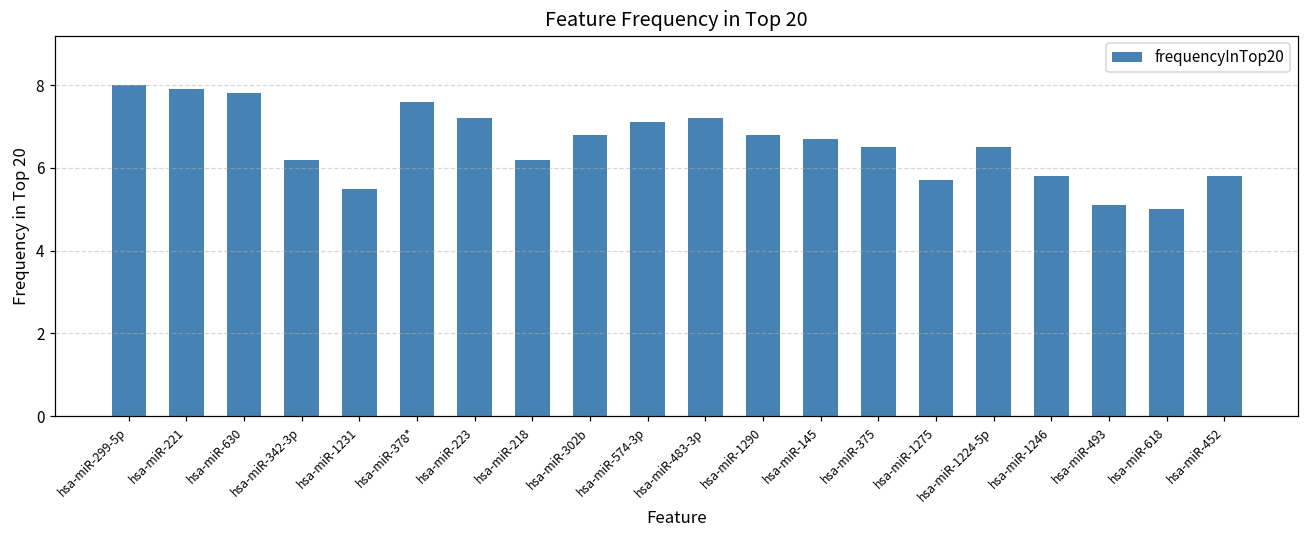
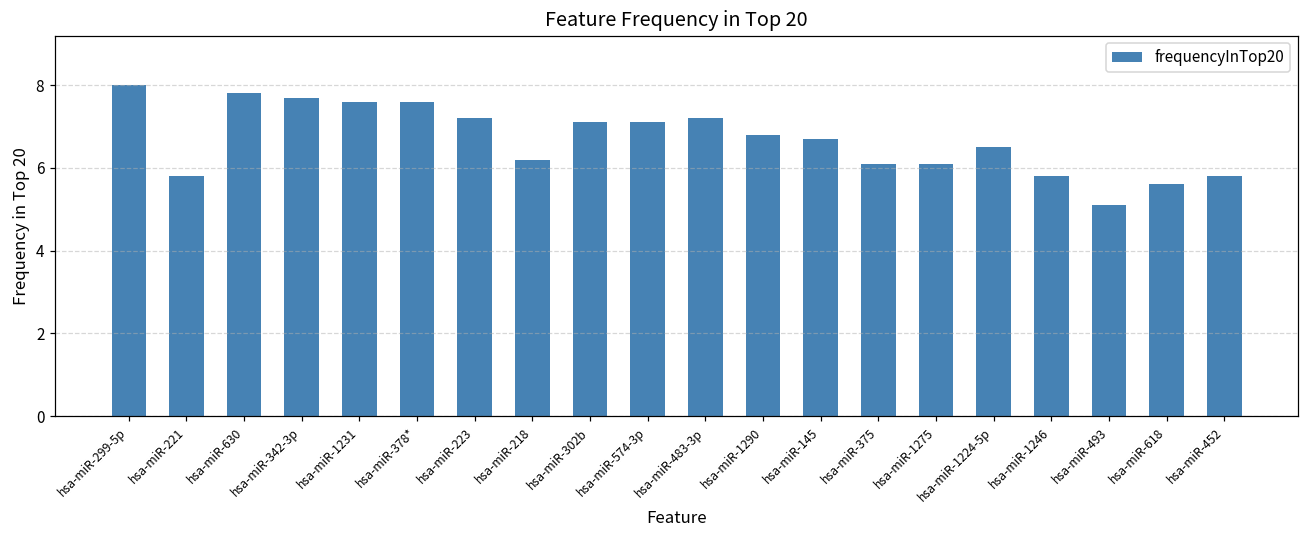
  {
    "hsa-miR-299-5p": 8.0,
-   "hsa-miR-221": 7.9,
+   "hsa-miR-221": 5.8,
    "hsa-miR-630": 7.8,
-   "hsa-miR-342-3p": 6.2,
-   "hsa-miR-1231": 5.5,
+   "hsa-miR-342-3p": 7.7,
+   "hsa-miR-1231": 7.6,
    "hsa-miR-378*": 7.6,
    "hsa-miR-223": 7.2,
    "hsa-miR-218": 6.2,
-   "hsa-miR-302b": 6.8,
+   "hsa-miR-302b": 7.1,
    "hsa-miR-574-3p": 7.1,
    "hsa-miR-483-3p": 7.2,
    "hsa-miR-1290": 6.8,
    "hsa-miR-145": 6.7,
-   "hsa-miR-375": 6.5,
-   "hsa-miR-1275": 5.7,
+   "hsa-miR-375": 6.1,
+   "hsa-miR-1275": 6.1,
    "hsa-miR-1224-5p": 6.5,
    "hsa-miR-1246": 5.8,
    "hsa-miR-493": 5.1,
-   "hsa-miR-618": 5.0,
+   "hsa-miR-618": 5.6,
    "hsa-miR-452": 5.8
  }
